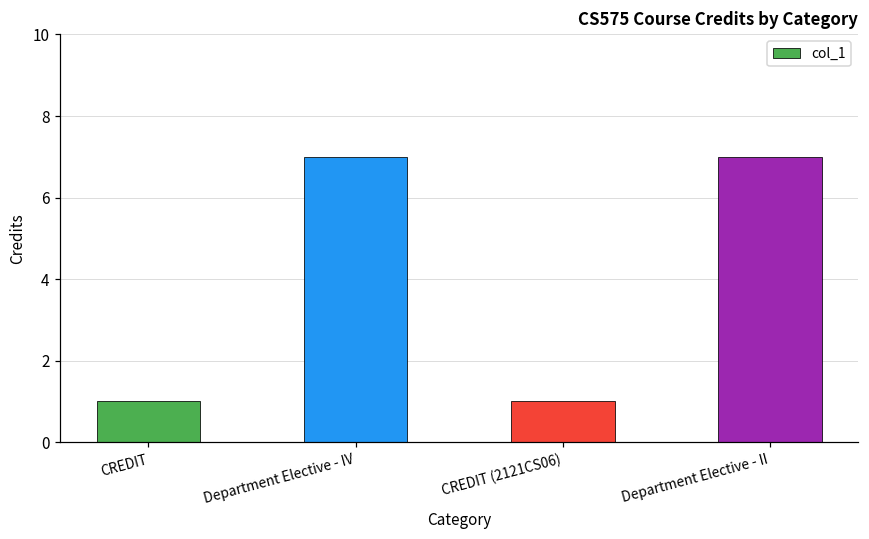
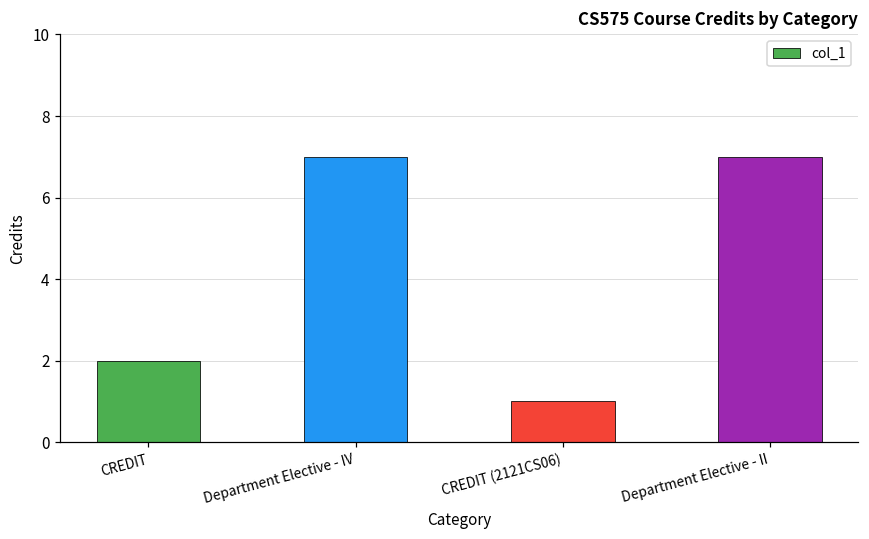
  {
-   "CREDIT": 1,
+   "CREDIT": 2,
    "Department Elective - IV": 7,
    "CREDIT (2121CS06)": 1,
    "Department Elective - II": 7
  }
